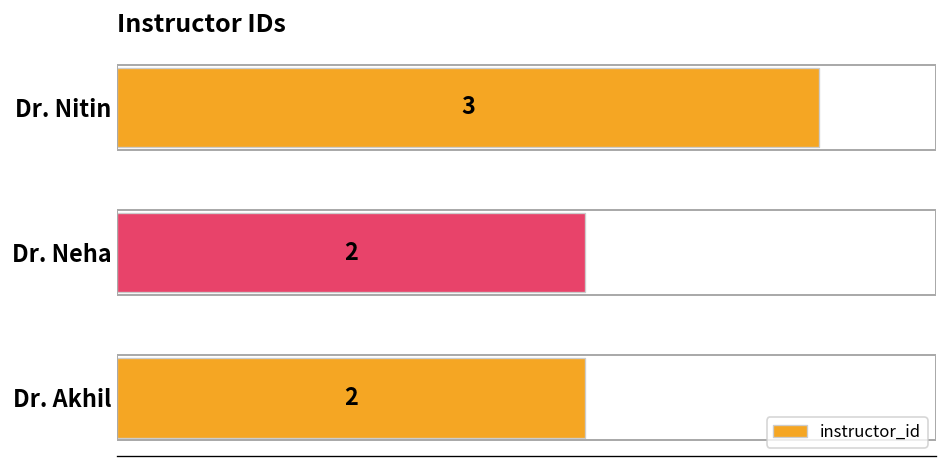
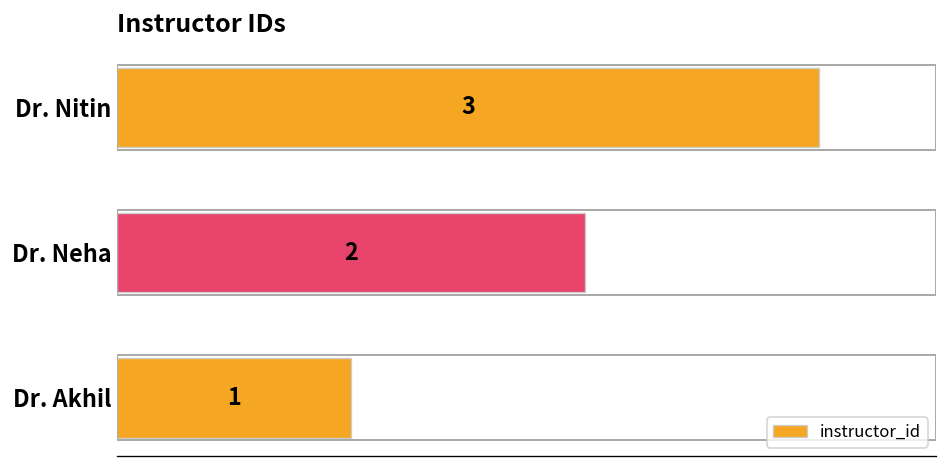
  {
    "Dr. Nitin": 3,
    "Dr. Neha": 2,
-   "Dr. Akhil": 2
+   "Dr. Akhil": 1
  }
